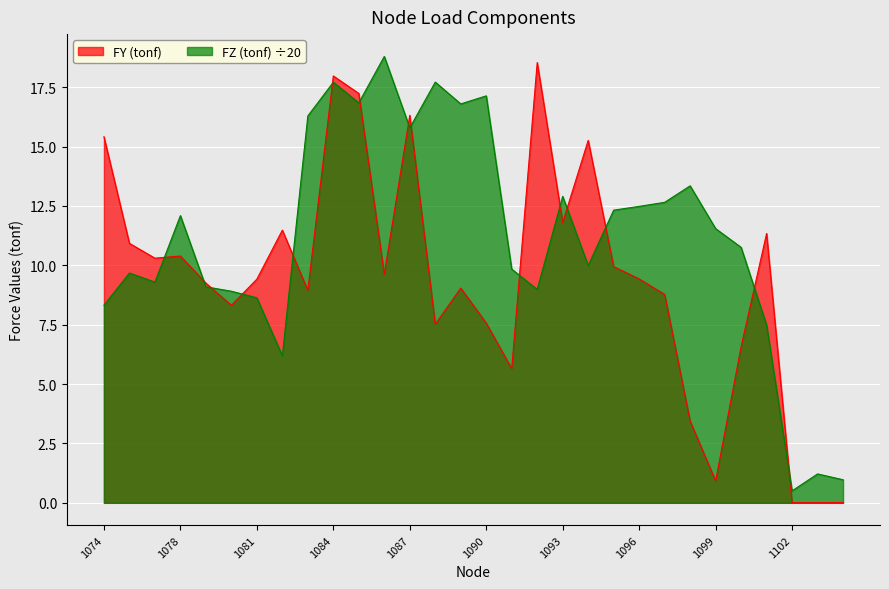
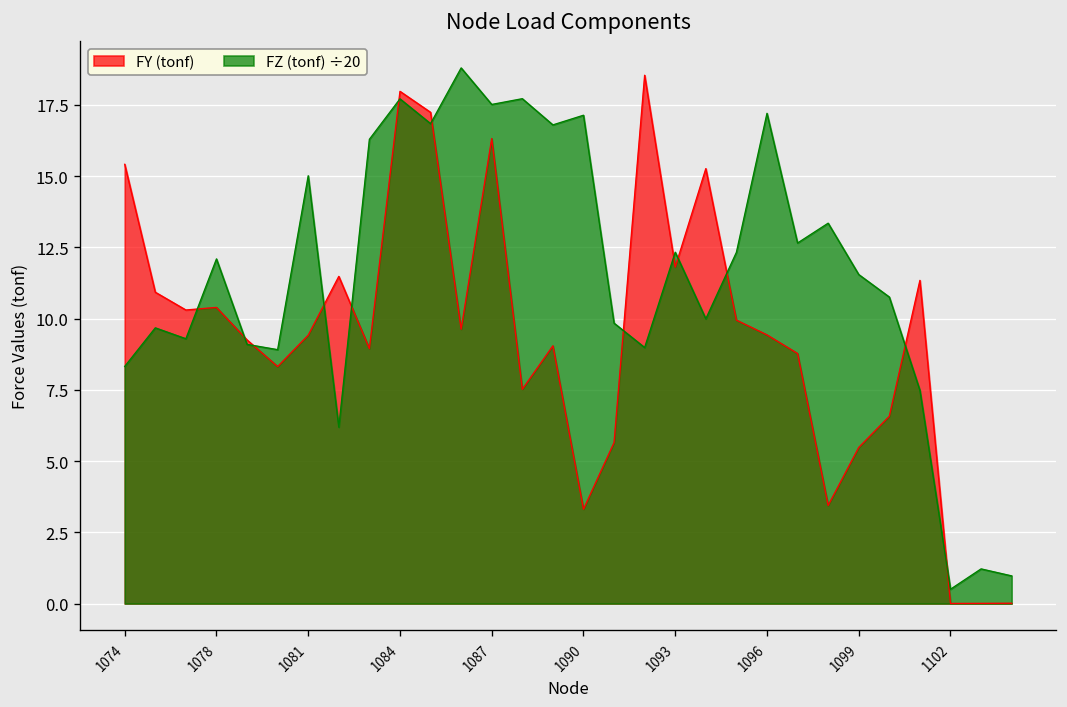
  {
    "FY (tonf)": {
      "1074": 15.4,
      "1078": 10.4,
      "1081": 9.4,
      "1084": 18.0,
      "1087": 16.3,
-     "1090": 7.6,
+     "1090": 3.3,
      "1093": 11.8,
      "1096": 9.4,
-     "1099": 0.9,
+     "1099": 5.5,
      "1102": 0.0
    },
    "FZ (tonf) ÷20": {
      "1074": 8.3,
      "1078": 12.1,
-     "1081": 8.6,
+     "1081": 15.0,
      "1084": 17.7,
-     "1087": 15.8,
+     "1087": 17.5,
      "1090": 17.1,
-     "1093": 12.9,
-     "1096": 12.5,
+     "1093": 12.3,
+     "1096": 17.2,
      "1099": 11.5,
      "1102": 0.5
    }
  }
